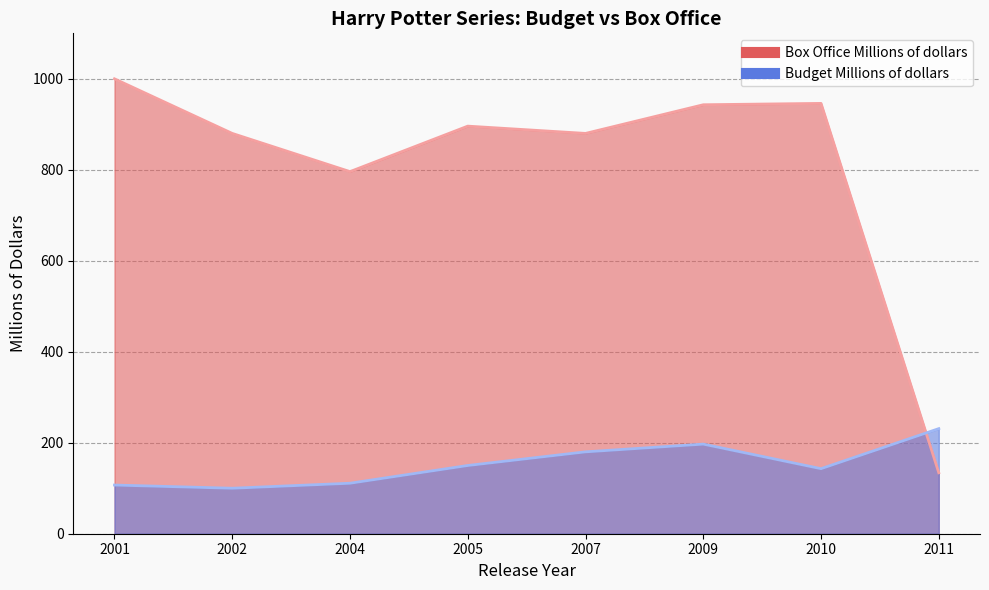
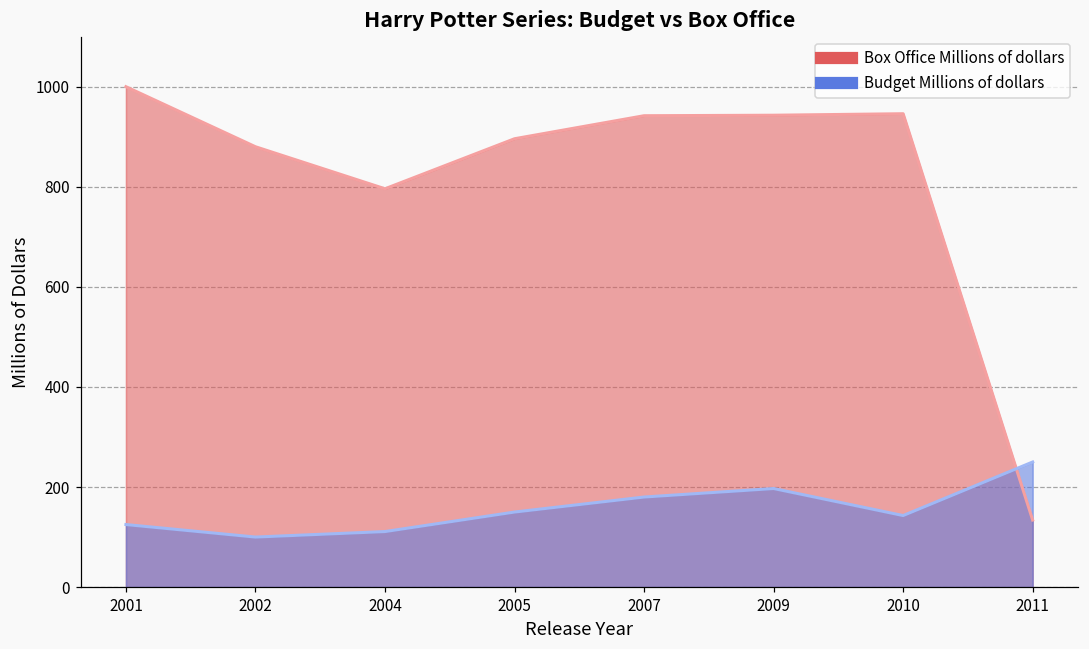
  {
    "Box Office Millions of dollars": {
      "2001": 1000,
      "2002": 880,
      "2004": 800,
      "2005": 900,
-     "2007": 880,
+     "2007": 940,
      "2009": 940,
      "2010": 950,
      "2011": 130
    },
    "Budget Millions of dollars": {
-     "2001": 110,
+     "2001": 130,
      "2002": 100,
      "2004": 110,
      "2005": 150,
      "2007": 180,
      "2009": 200,
      "2010": 140,
-     "2011": 230
+     "2011": 250
    }
  }
